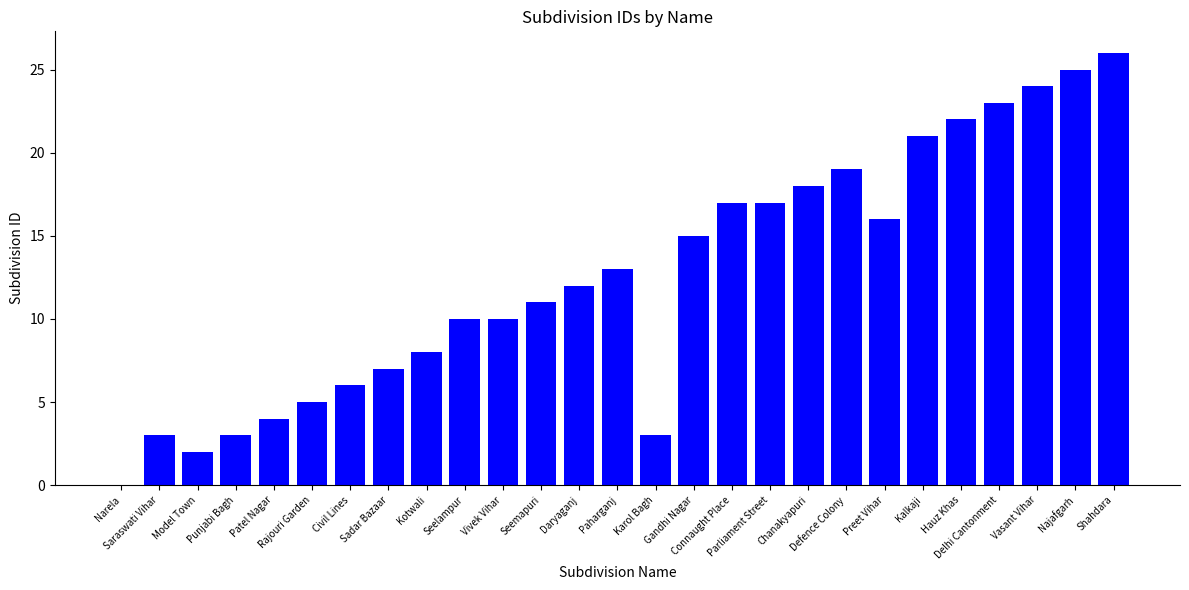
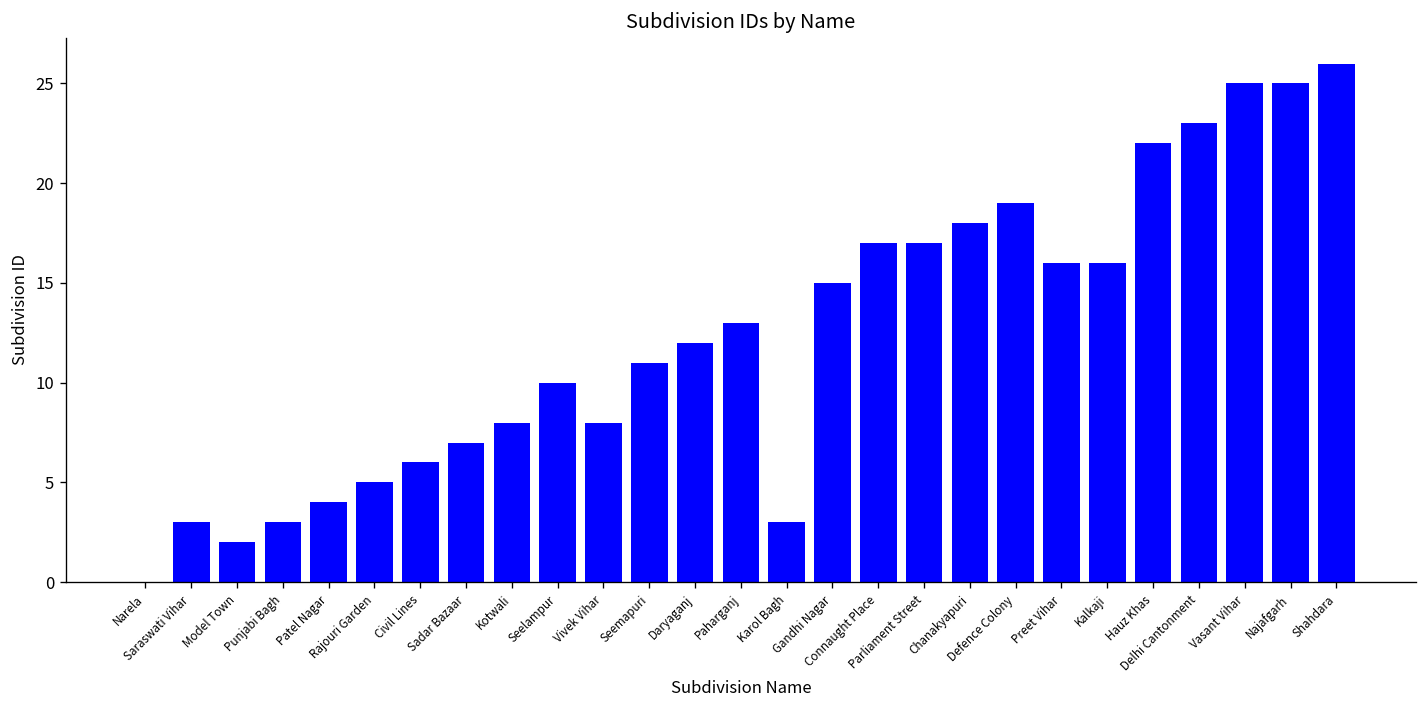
  {
    "Narela": 0,
    "Saraswati Vihar": 3,
    "Model Town": 2,
    "Punjabi Bagh": 3,
    "Patel Nagar": 4,
    "Rajouri Garden": 5,
    "Civil Lines": 6,
    "Sadar Bazaar": 7,
    "Kotwali": 8,
    "Seelampur": 10,
-   "Vivek Vihar": 10,
+   "Vivek Vihar": 8,
    "Seemapuri": 11,
    "Daryaganj": 12,
    "Paharganj": 13,
    "Karol Bagh": 3,
    "Gandhi Nagar": 15,
    "Connaught Place": 17,
    "Parliament Street": 17,
    "Chanakyapuri": 18,
    "Defence Colony": 19,
    "Preet Vihar": 16,
-   "Kalkaji": 21,
+   "Kalkaji": 16,
    "Hauz Khas": 22,
    "Delhi Cantonment": 23,
-   "Vasant Vihar": 24,
+   "Vasant Vihar": 25,
    "Najafgarh": 25,
    "Shahdara": 26
  }
